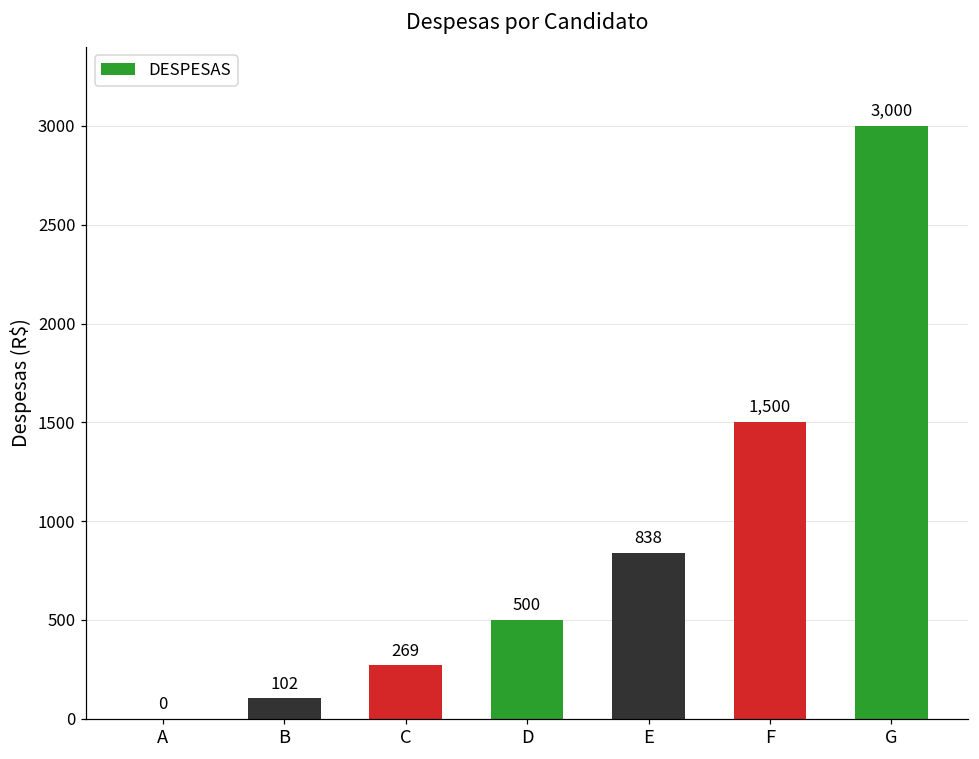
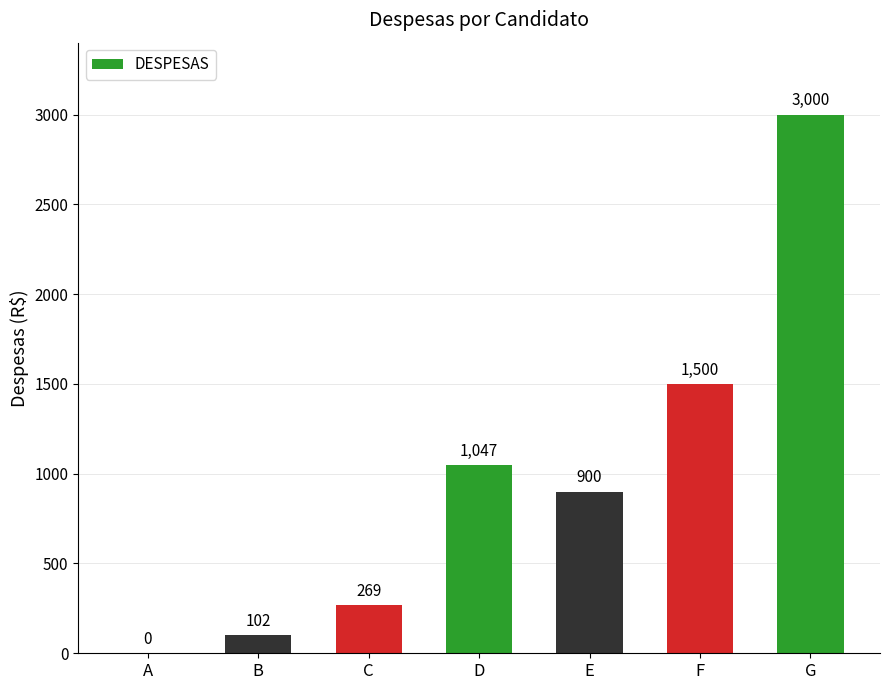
  {
    "A": "0",
    "B": "102",
    "C": "269",
-   "D": "500",
-   "E": "838",
+   "D": "1,047",
+   "E": "900",
    "F": "1,500",
    "G": "3,000"
  }
